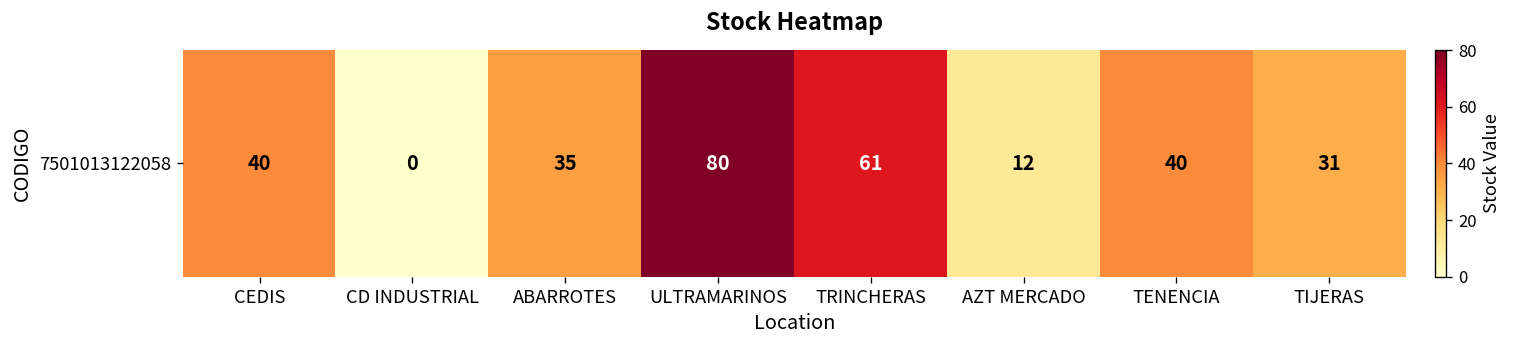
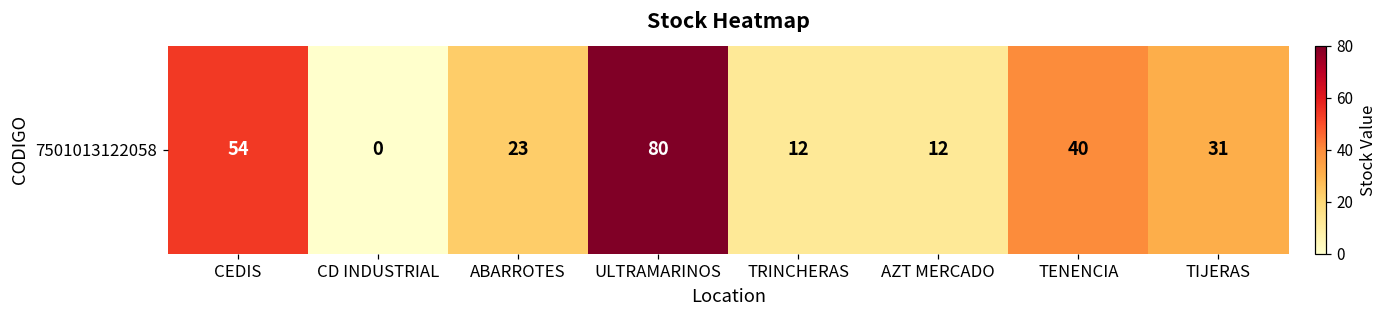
  {
    "7501013122058": {
-     "CEDIS": 40,
+     "CEDIS": 54,
      "CD INDUSTRIAL": 0,
-     "ABARROTES": 35,
+     "ABARROTES": 23,
      "ULTRAMARINOS": 80,
-     "TRINCHERAS": 61,
+     "TRINCHERAS": 12,
      "AZT MERCADO": 12,
      "TENENCIA": 40,
      "TIJERAS": 31
    }
  }
